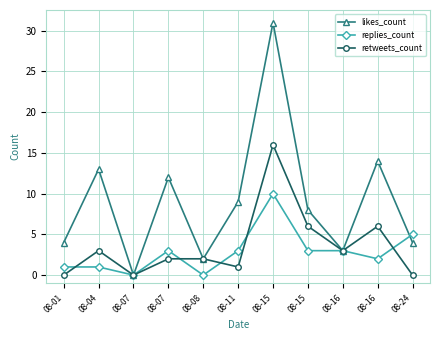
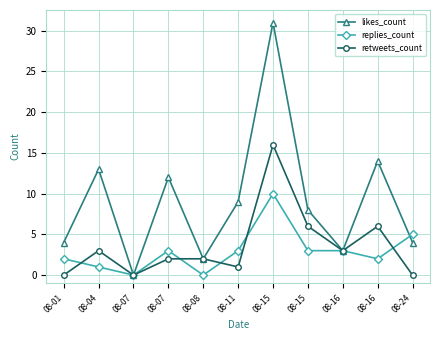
  {
    "replies_count": {
-     "08-01": 1,
+     "08-01": 2,
      "08-04": 1,
      "08-08": 0,
      "08-11": 3,
      "08-24": 5
    }
  }
